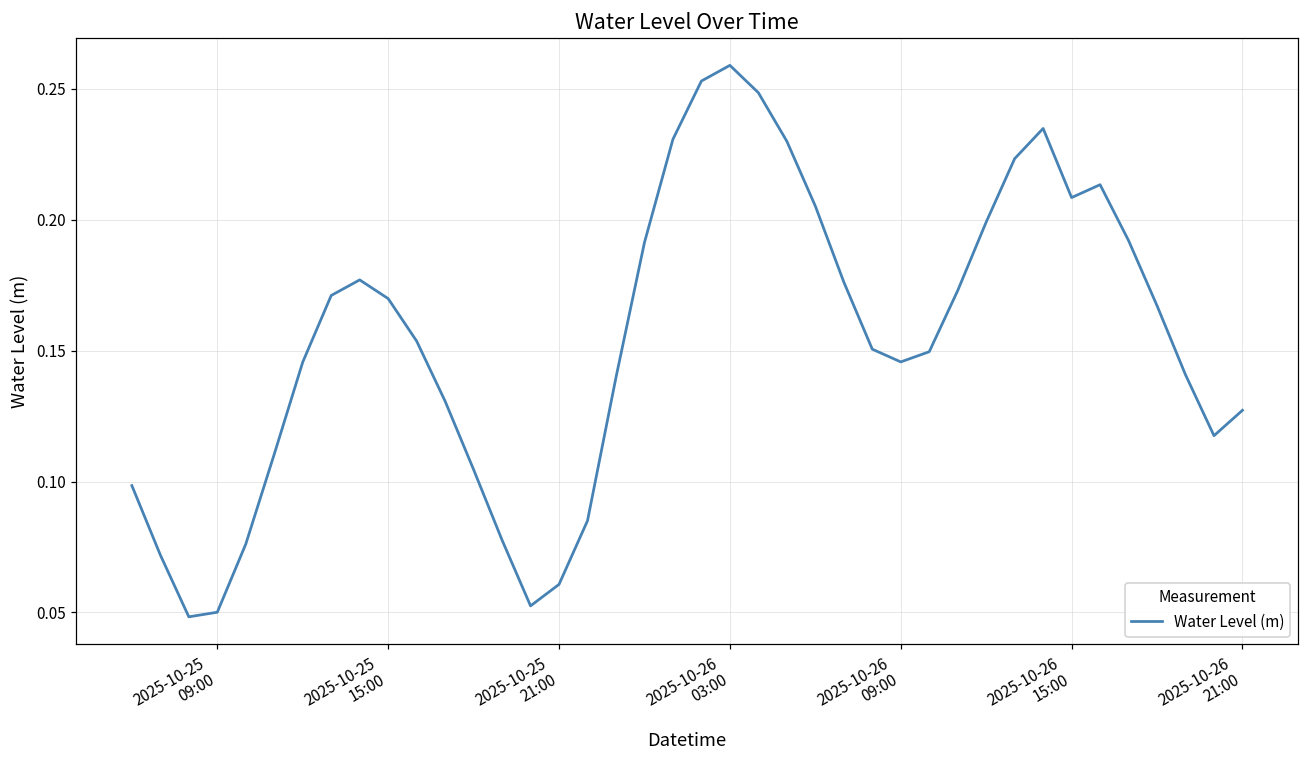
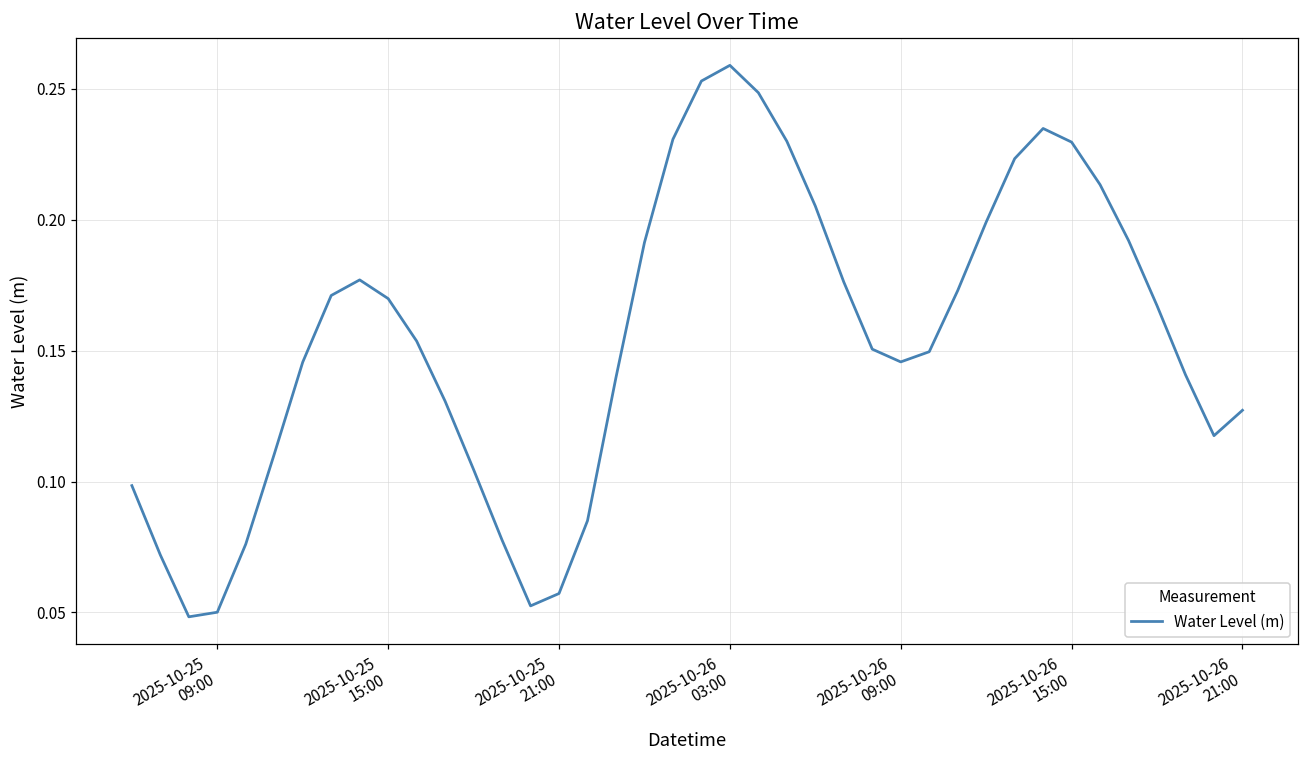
  {
    "2025-10-25 09:00": 0.050,
    "2025-10-25 15:00": 0.170,
-   "2025-10-25 21:00": 0.061,
+   "2025-10-25 21:00": 0.057,
    "2025-10-26 03:00": 0.259,
    "2025-10-26 09:00": 0.146,
-   "2025-10-26 15:00": 0.209,
+   "2025-10-26 15:00": 0.230,
    "2025-10-26 21:00": 0.127
  }
